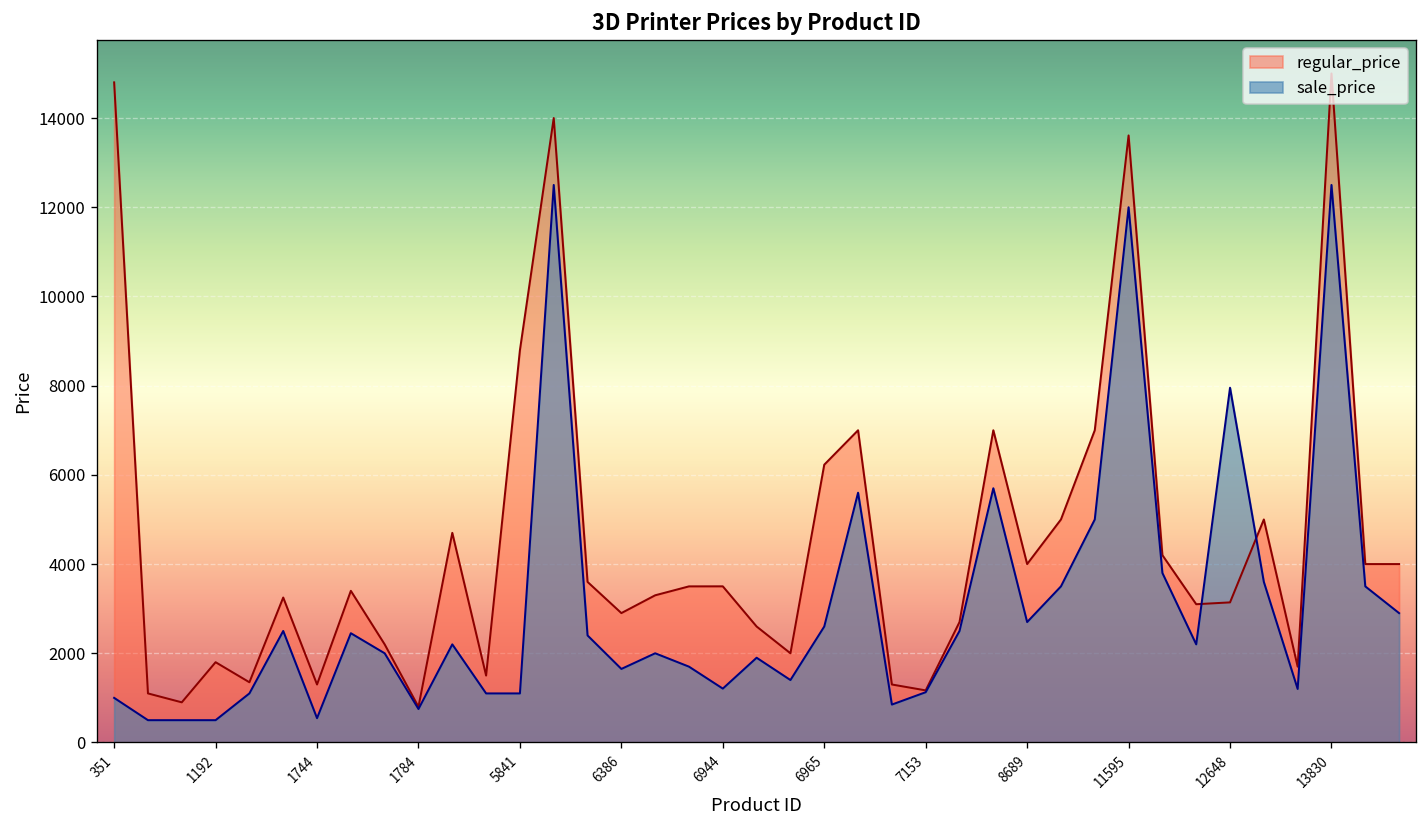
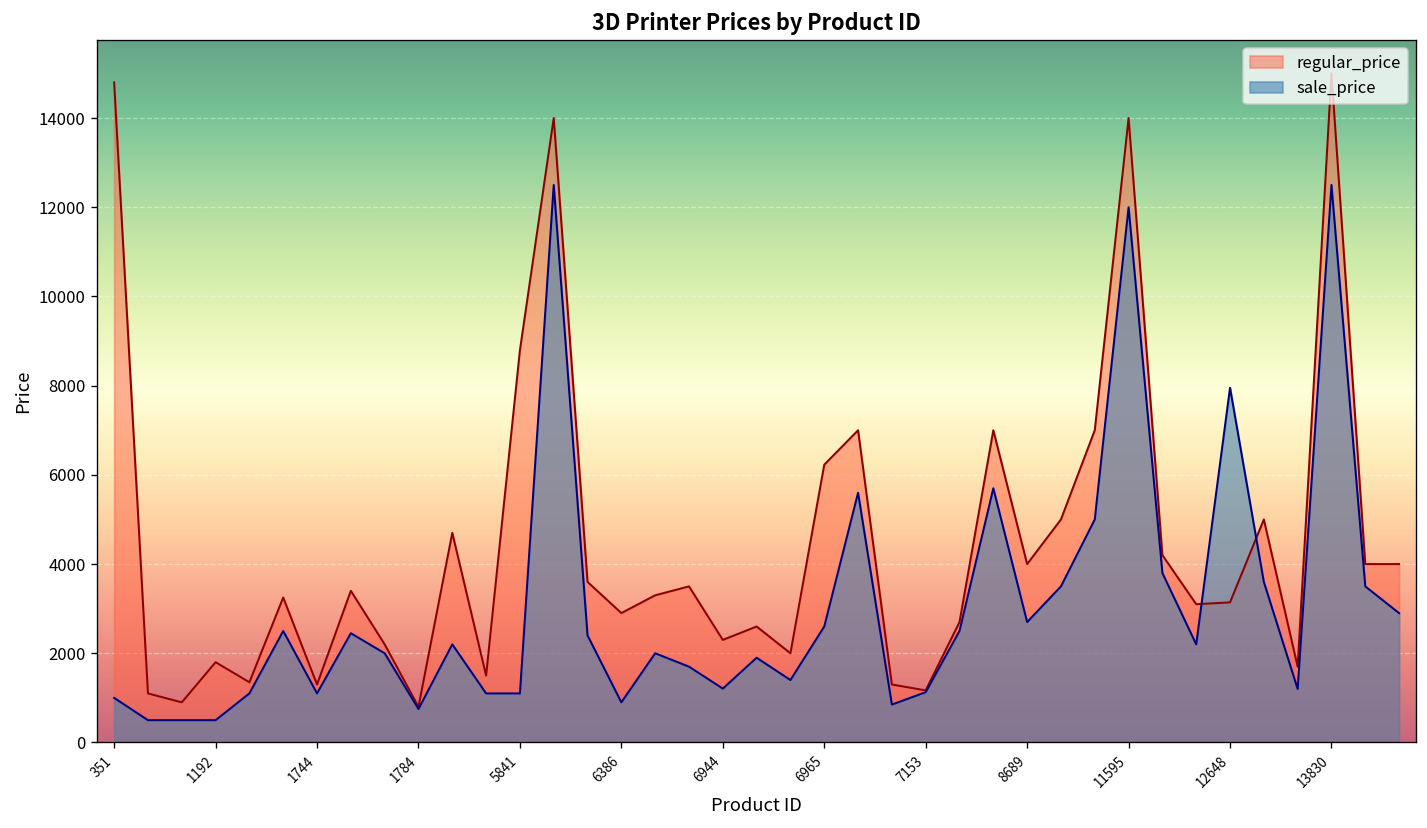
  {
    "regular_price": {
      "351": 14800,
      "1192": 1800,
      "1744": 1300,
      "5841": 8800,
      "6386": 2900,
-     "6944": 3500,
+     "6944": 2300,
      "6965": 6200,
      "8689": 4000,
-     "11595": 13600,
+     "11595": 14000,
      "12648": 3100
    },
    "sale_price": {
      "351": 1000,
      "1192": 500,
-     "1744": 500,
+     "1744": 1100,
      "5841": 1100,
-     "6386": 1600,
+     "6386": 900,
      "6944": 1200,
      "6965": 2600,
      "8689": 2700,
      "11595": 12000,
      "12648": 8000,
      "13830": 12500
    }
  }
